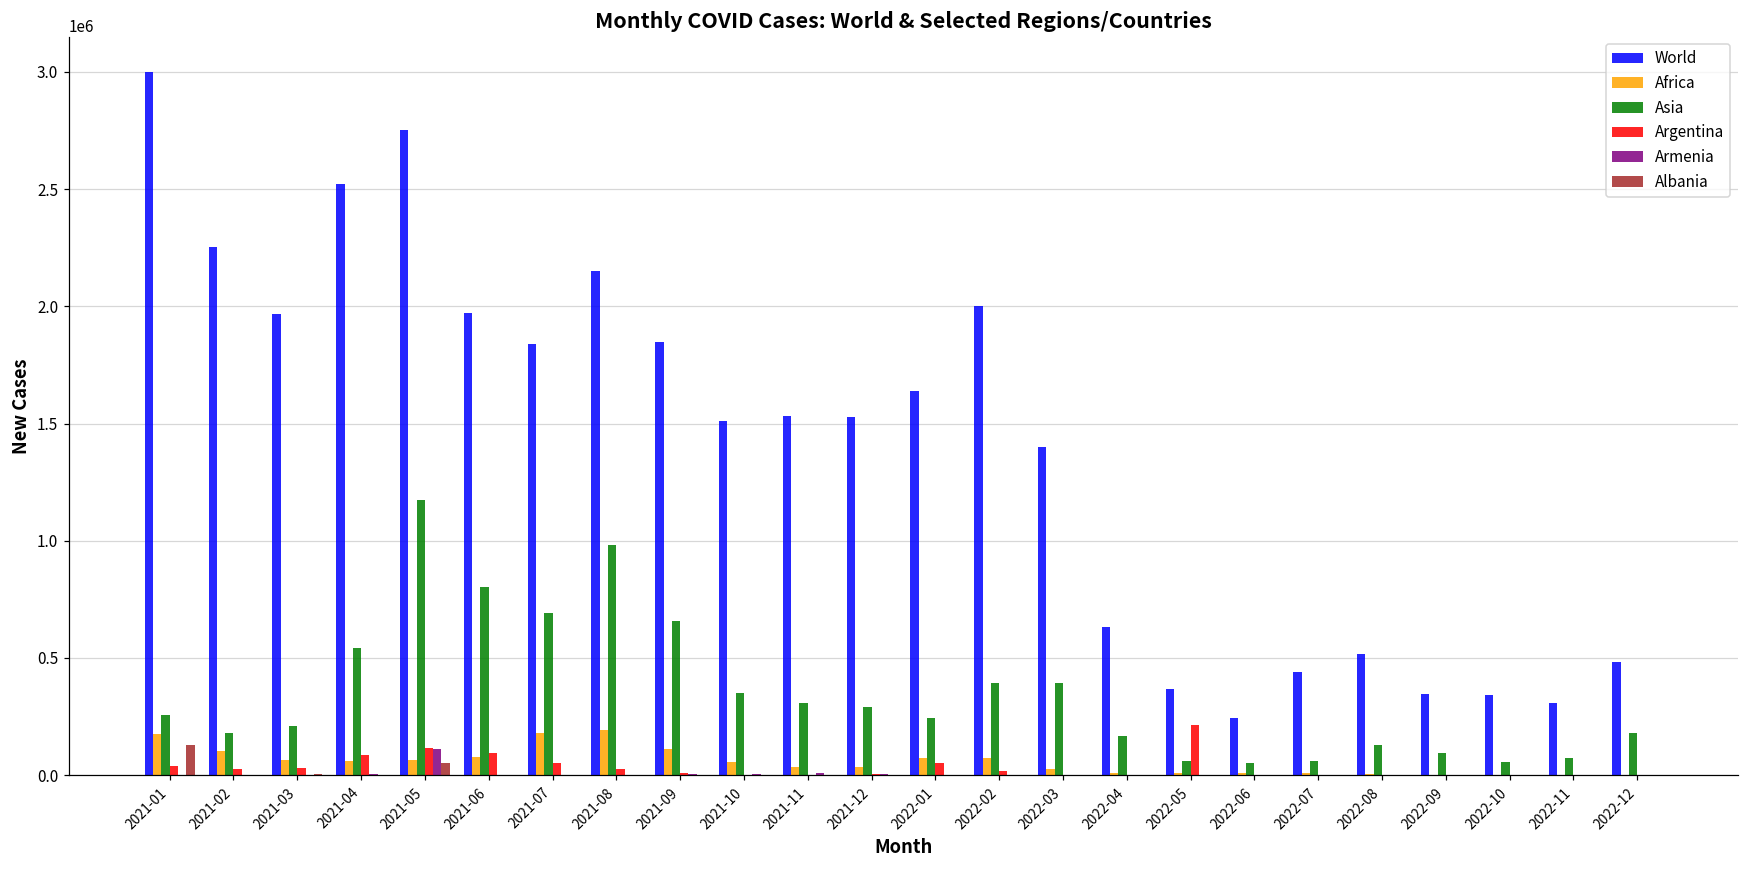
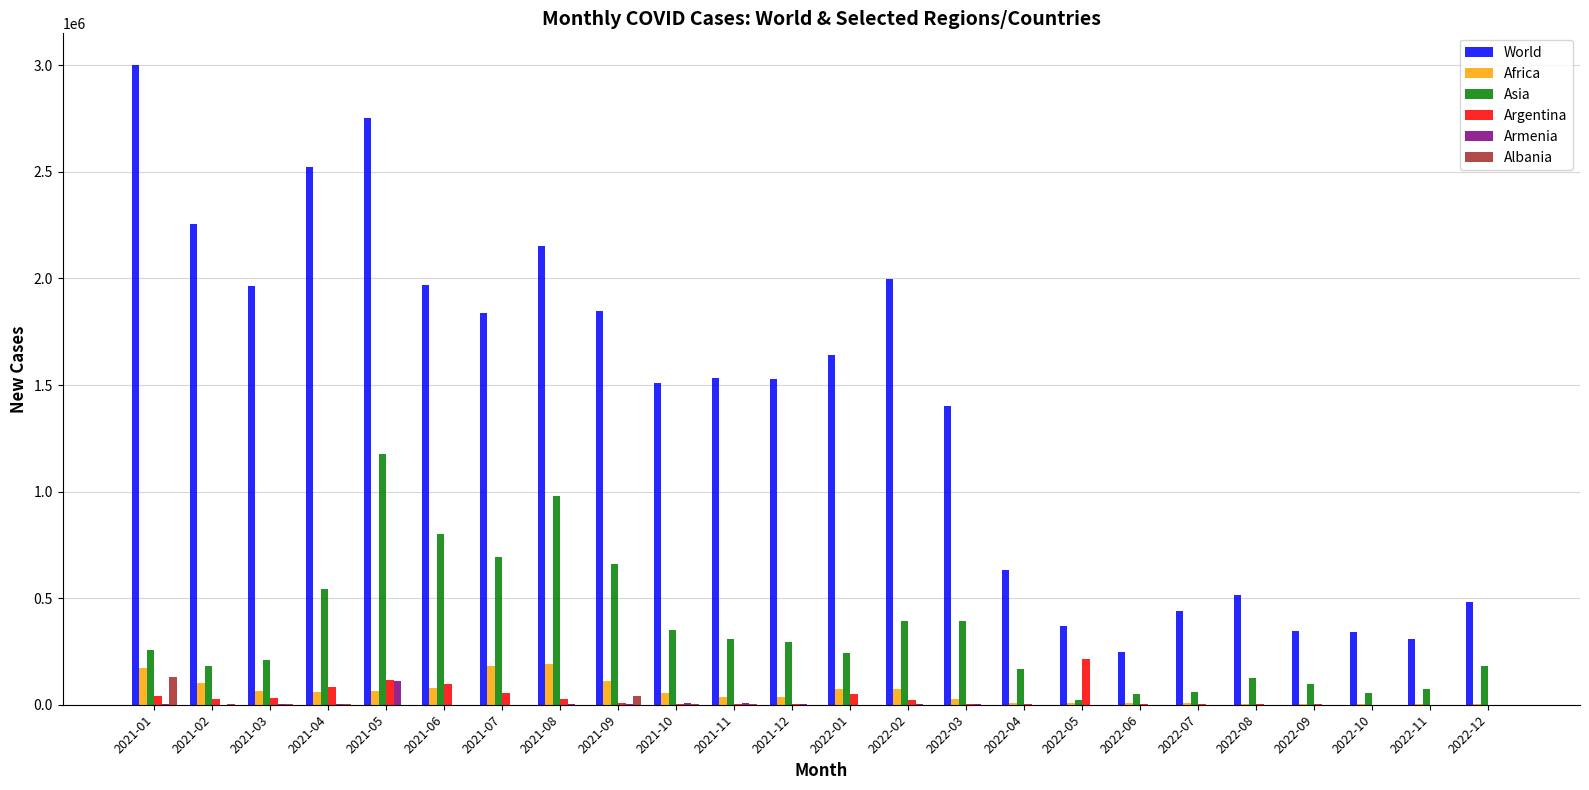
  {
    "World": {
      "2021-01": 3000000,
      "2021-02": 2250000,
      "2021-03": 1970000,
      "2021-04": 2520000,
      "2021-05": 2750000,
      "2021-06": 1970000,
      "2021-07": 1840000,
      "2021-08": 2150000,
      "2021-09": 1850000,
      "2021-10": 1510000,
      "2021-11": 1530000,
      "2021-12": 1530000,
      "2022-01": 1640000,
      "2022-02": 2000000,
      "2022-03": 1400000,
      "2022-04": 630000,
      "2022-05": 370000,
      "2022-06": 250000,
      "2022-07": 440000,
      "2022-08": 520000,
      "2022-09": 350000,
      "2022-10": 340000,
      "2022-11": 310000,
      "2022-12": 480000
    },
    "Africa": {
      "2021-01": 170000,
      "2021-02": 100000,
      "2021-03": 70000,
      "2021-04": 60000,
      "2021-05": 60000,
      "2021-06": 80000,
      "2021-07": 180000,
      "2021-08": 190000,
      "2021-09": 110000,
      "2021-10": 50000,
      "2021-11": 40000,
      "2021-12": 30000,
      "2022-01": 70000,
      "2022-02": 70000,
      "2022-03": 30000
    },
    "Asia": {
      "2021-01": 250000,
      "2021-02": 180000,
      "2021-03": 210000,
      "2021-04": 540000,
      "2021-05": 1180000,
      "2021-06": 800000,
      "2021-07": 690000,
      "2021-08": 980000,
      "2021-09": 660000,
      "2021-10": 350000,
      "2021-11": 310000,
      "2021-12": 290000,
      "2022-01": 240000,
      "2022-02": 390000,
      "2022-03": 390000,
      "2022-04": 170000,
-     "2022-05": 60000,
+     "2022-05": 20000,
      "2022-06": 50000,
      "2022-07": 60000,
      "2022-08": 130000,
      "2022-09": 100000,
      "2022-10": 60000,
      "2022-11": 70000,
      "2022-12": 180000
    },
    "Argentina": {
      "2021-01": 40000,
      "2021-02": 30000,
      "2021-03": 30000,
      "2021-04": 80000,
      "2021-05": 120000,
      "2021-06": 100000,
      "2021-07": 50000,
      "2021-08": 30000,
      "2022-01": 50000,
      "2022-02": 20000,
      "2022-05": 220000
    },
    "Armenia": {
      "2021-05": 110000
    },
    "Albania": {
      "2021-01": 130000,
-     "2021-05": 50000,
-     "2021-09": 0
+     "2021-05": 0,
+     "2021-09": 40000
    }
  }
